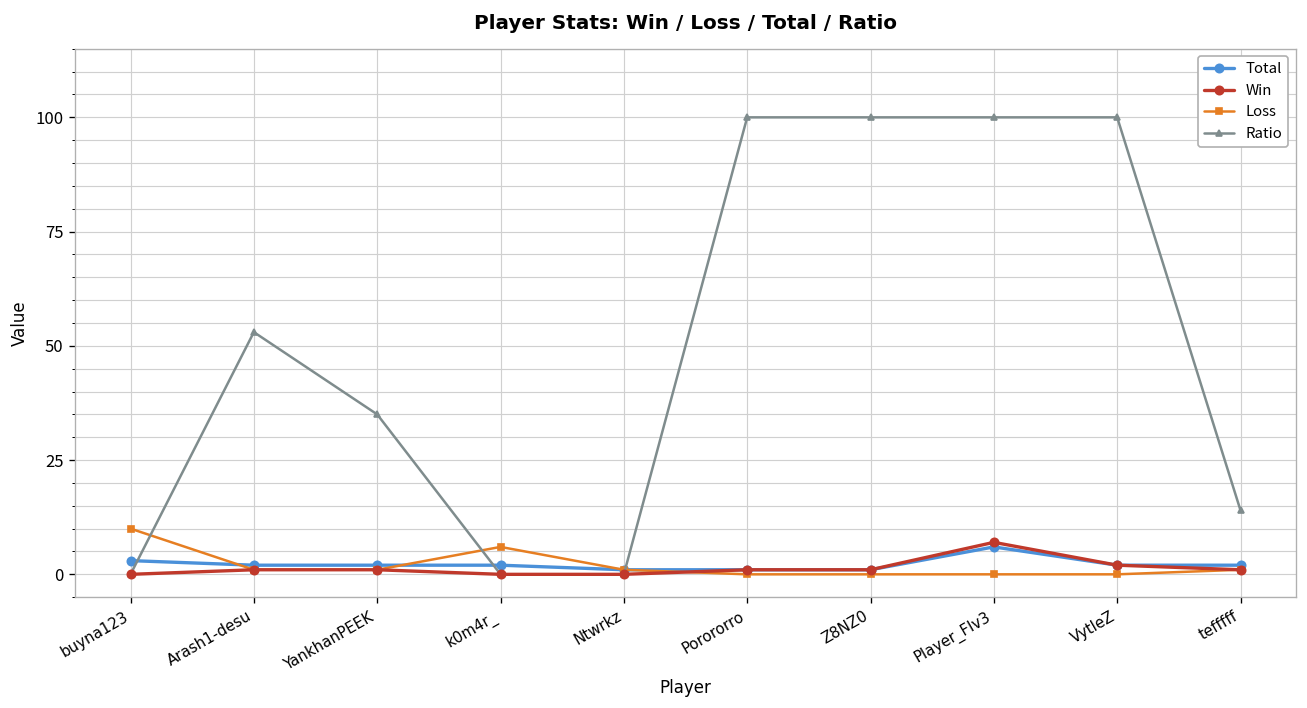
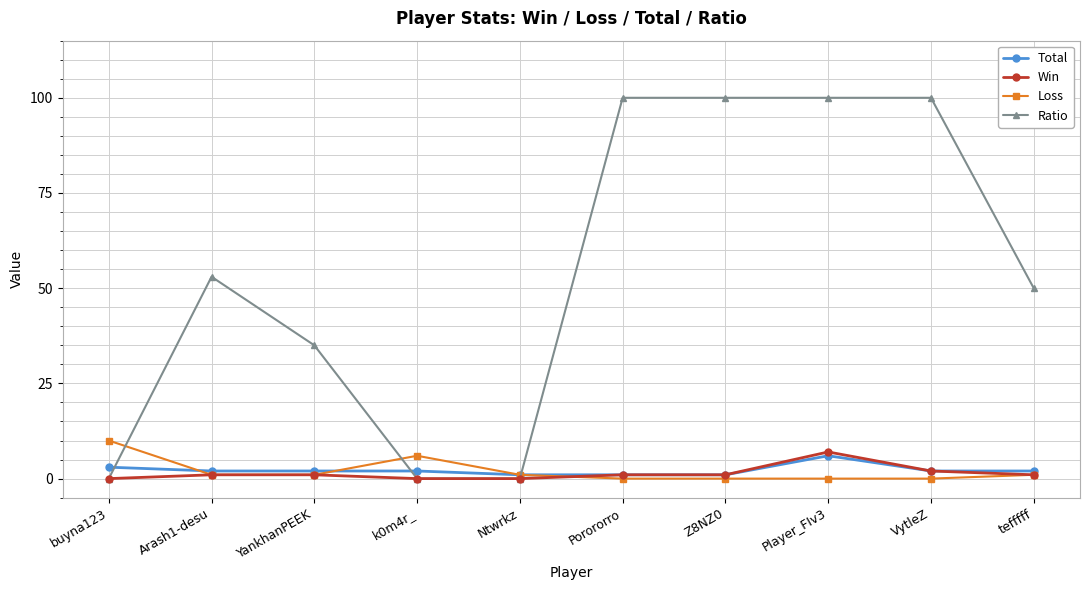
  {
    "Total": {
      "buyna123": 3,
      "Arash1-desu": 2,
      "YankhanPEEK": 2,
      "k0m4r_": 2,
      "Player_FIv3": 6,
      "tefffff": 2
    },
    "Win": {
      "Player_FIv3": 7
    },
    "Loss": {
      "buyna123": 10,
      "k0m4r_": 6,
      "Porororro": 0,
      "Z8NZ0": 0,
      "Player_FIv3": 0,
      "VytleZ": 0
    },
    "Ratio": {
      "Arash1-desu": 53,
      "YankhanPEEK": 35,
      "Porororro": 100,
      "Z8NZ0": 100,
      "Player_FIv3": 100,
      "VytleZ": 100,
-     "tefffff": 14
+     "tefffff": 50
    }
  }
